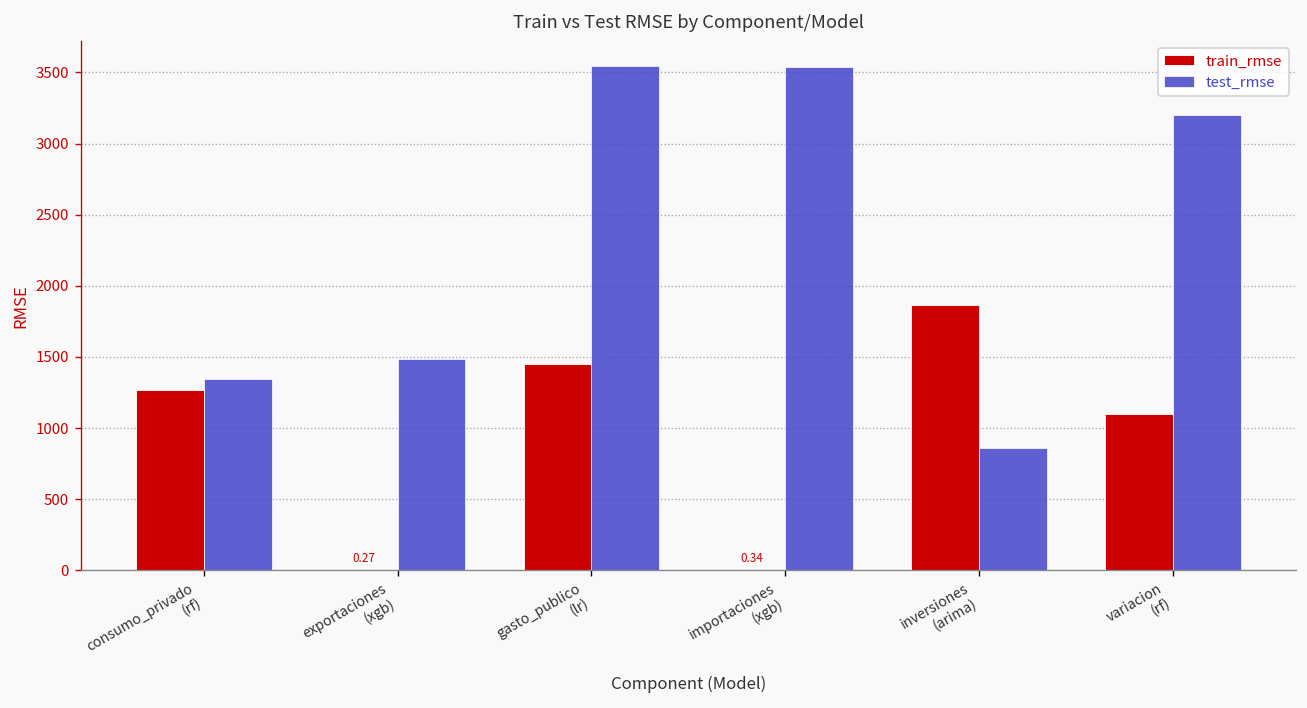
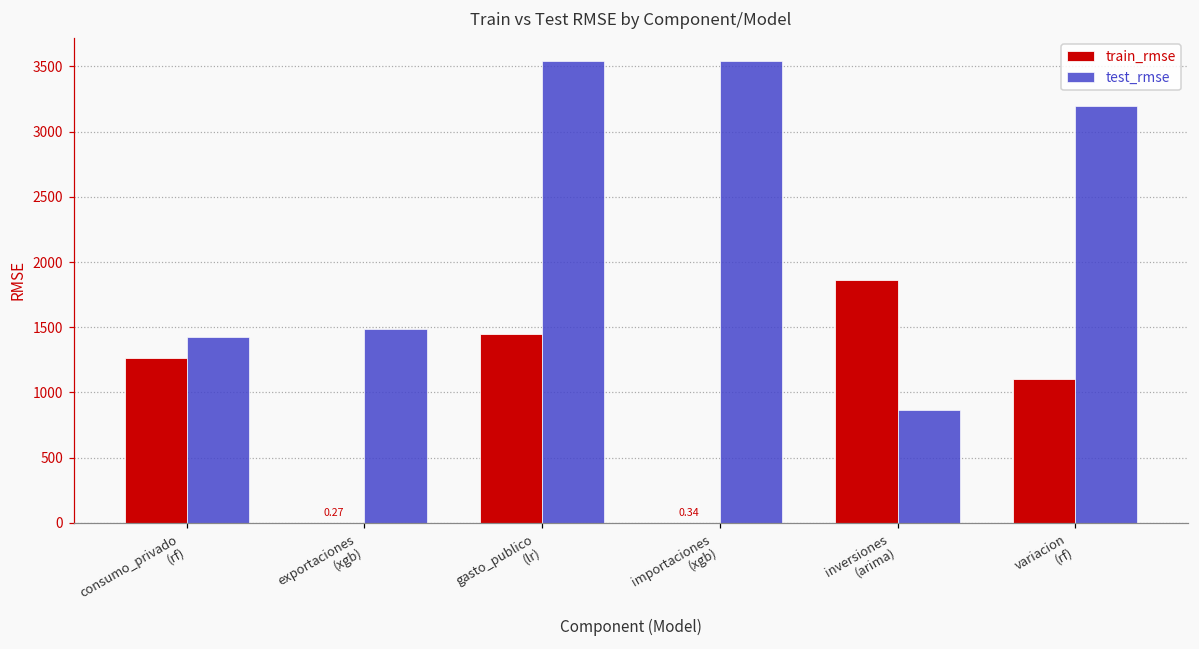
  {
    "train_rmse": {
      "exportaciones (xgb)": 0.27,
      "importaciones (xgb)": 0.34
    },
    "test_rmse": {
-     "consumo_privado (rf)": 1340,
+     "consumo_privado (rf)": 1430,
      "exportaciones (xgb)": 1490,
      "gasto_publico (lr)": 3540,
      "importaciones (xgb)": 3540,
      "inversiones (arima)": 860,
      "variacion (rf)": 3200
    }
  }
